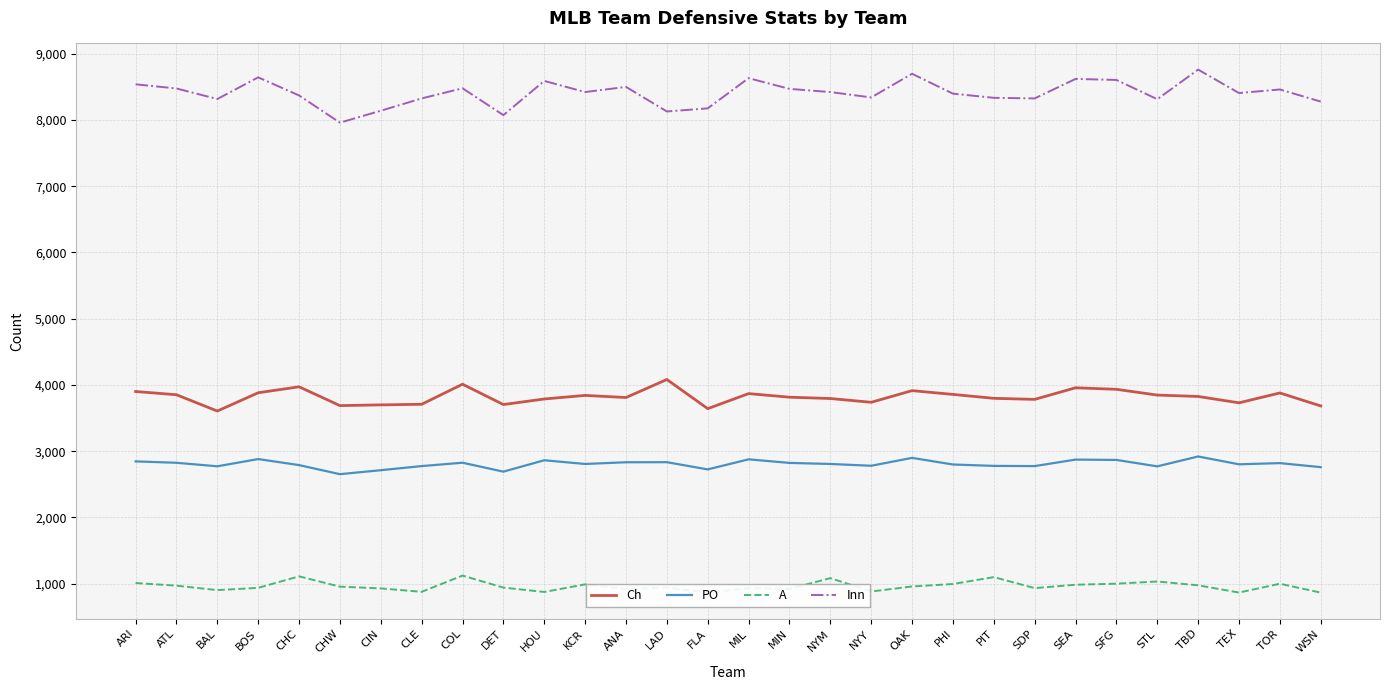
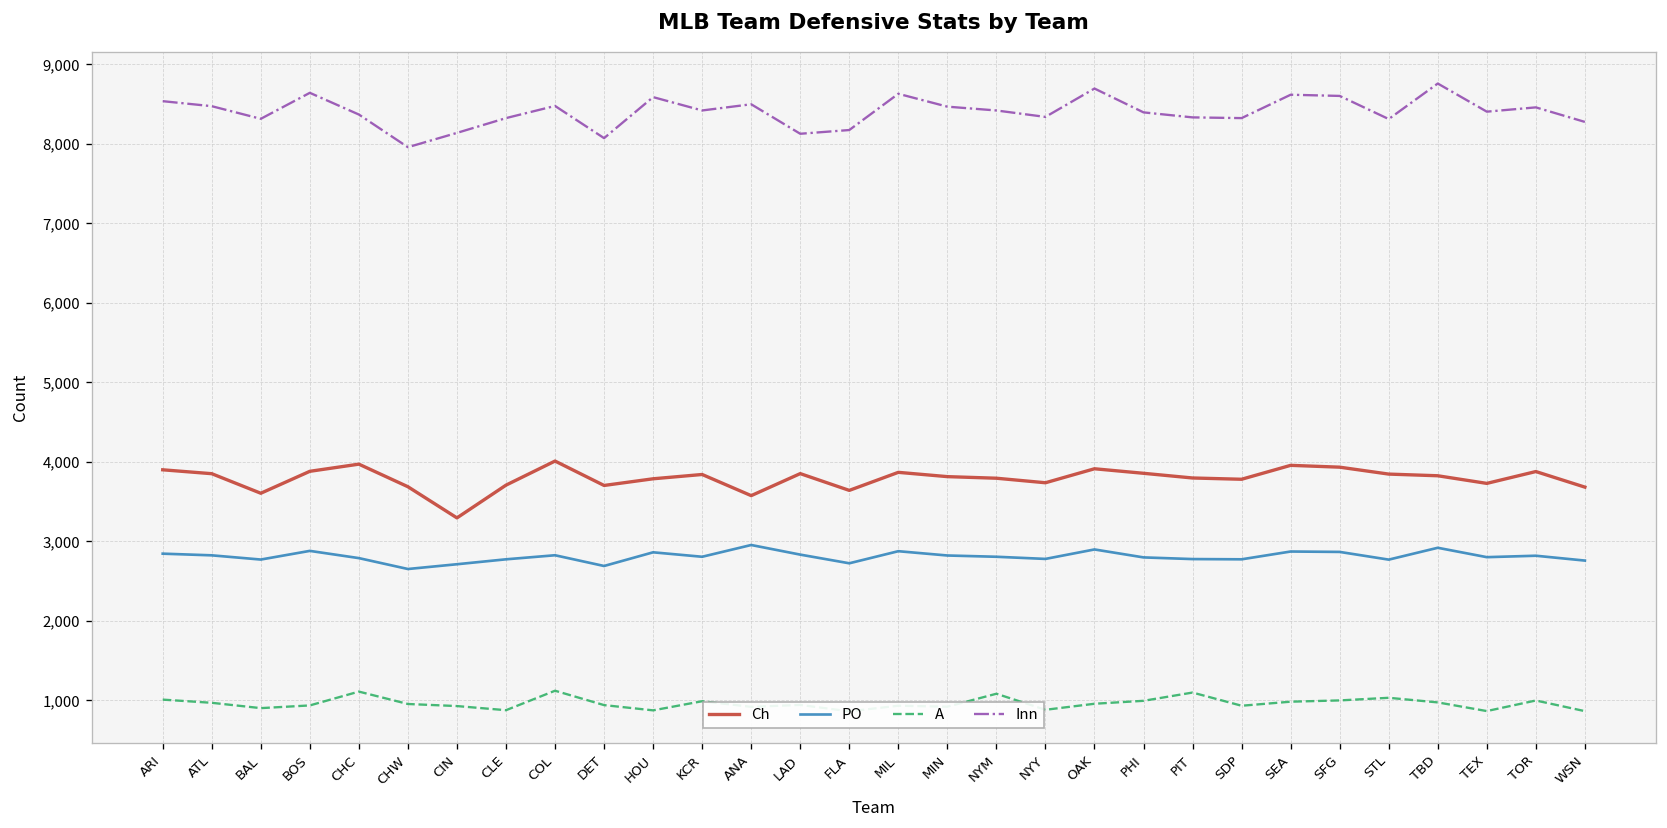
  {
    "Ch": {
      "ARI": "3,900",
      "ATL": "3,900",
      "BAL": "3,600",
      "BOS": "3,900",
      "CHC": "4,000",
      "CHW": "3,700",
-     "CIN": "3,700",
+     "CIN": "3,300",
      "CLE": "3,700",
      "COL": "4,000",
      "DET": "3,700",
      "HOU": "3,800",
      "KCR": "3,800",
-     "ANA": "3,800",
-     "LAD": "4,100",
+     "ANA": "3,600",
+     "LAD": "3,900",
      "FLA": "3,600",
      "MIL": "3,900",
      "MIN": "3,800",
      "NYM": "3,800",
      "NYY": "3,700",
      "OAK": "3,900",
      "PHI": "3,900",
      "PIT": "3,800",
      "SDP": "3,800",
      "SEA": "4,000",
      "SFG": "3,900",
      "STL": "3,800",
      "TBD": "3,800",
      "TEX": "3,700",
      "TOR": "3,900",
      "WSN": "3,700"
    },
    "PO": {
      "ARI": "2,800",
      "ATL": "2,800",
      "BAL": "2,800",
      "BOS": "2,900",
      "CHC": "2,800",
      "CHW": "2,700",
      "CIN": "2,700",
      "CLE": "2,800",
      "COL": "2,800",
      "DET": "2,700",
      "HOU": "2,900",
      "KCR": "2,800",
-     "ANA": "2,800",
+     "ANA": "3,000",
      "LAD": "2,800",
      "FLA": "2,700",
      "MIL": "2,900",
      "MIN": "2,800",
      "NYM": "2,800",
      "NYY": "2,800",
      "OAK": "2,900",
      "PHI": "2,800",
      "PIT": "2,800",
      "SDP": "2,800",
      "SEA": "2,900",
      "SFG": "2,900",
      "STL": "2,800",
      "TBD": "2,900",
      "TEX": "2,800",
      "TOR": "2,800",
      "WSN": "2,800"
    },
    "A": {
      "ARI": "1,000",
      "ATL": "1,000",
      "BAL": "900",
      "BOS": "900",
      "CHC": "1,100",
      "CHW": "1,000",
      "CIN": "900",
      "CLE": "900",
      "COL": "1,100",
      "DET": "900",
      "HOU": "900",
      "KCR": "1,000",
      "NYM": "1,100",
      "NYY": "900",
      "OAK": "1,000",
      "PHI": "1,000",
      "PIT": "1,100",
      "SDP": "900",
      "SEA": "1,000",
      "SFG": "1,000",
      "STL": "1,000",
      "TBD": "1,000",
      "TEX": "900",
      "TOR": "1,000",
      "WSN": "900"
    },
    "Inn": {
      "ARI": "8,500",
      "ATL": "8,500",
      "BAL": "8,300",
      "BOS": "8,600",
      "CHC": "8,400",
      "CHW": "8,000",
      "CIN": "8,100",
      "CLE": "8,300",
      "COL": "8,500",
      "DET": "8,100",
      "HOU": "8,600",
      "KCR": "8,400",
      "ANA": "8,500",
      "LAD": "8,100",
      "FLA": "8,200",
      "MIL": "8,600",
      "MIN": "8,500",
      "NYM": "8,400",
      "NYY": "8,300",
      "OAK": "8,700",
      "PHI": "8,400",
      "PIT": "8,300",
      "SDP": "8,300",
      "SEA": "8,600",
      "SFG": "8,600",
      "STL": "8,300",
      "TBD": "8,800",
      "TEX": "8,400",
      "TOR": "8,500",
      "WSN": "8,300"
    }
  }
